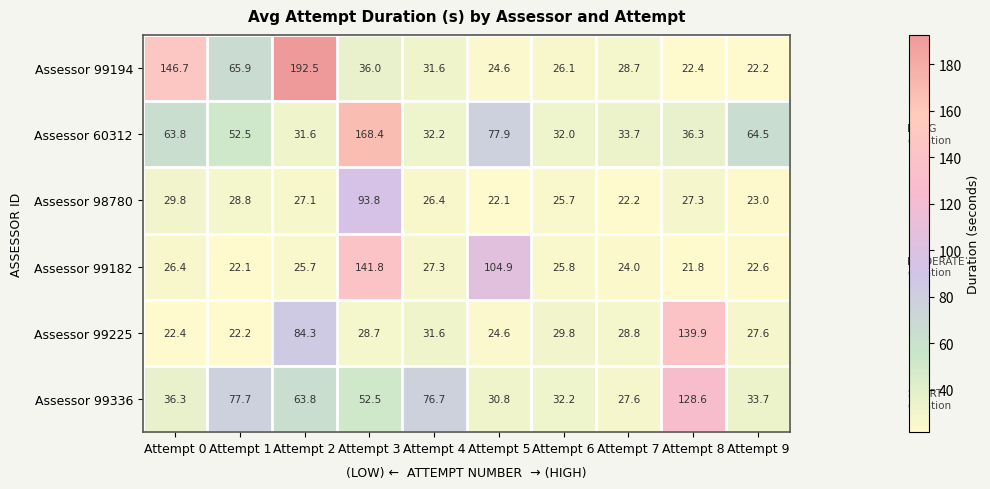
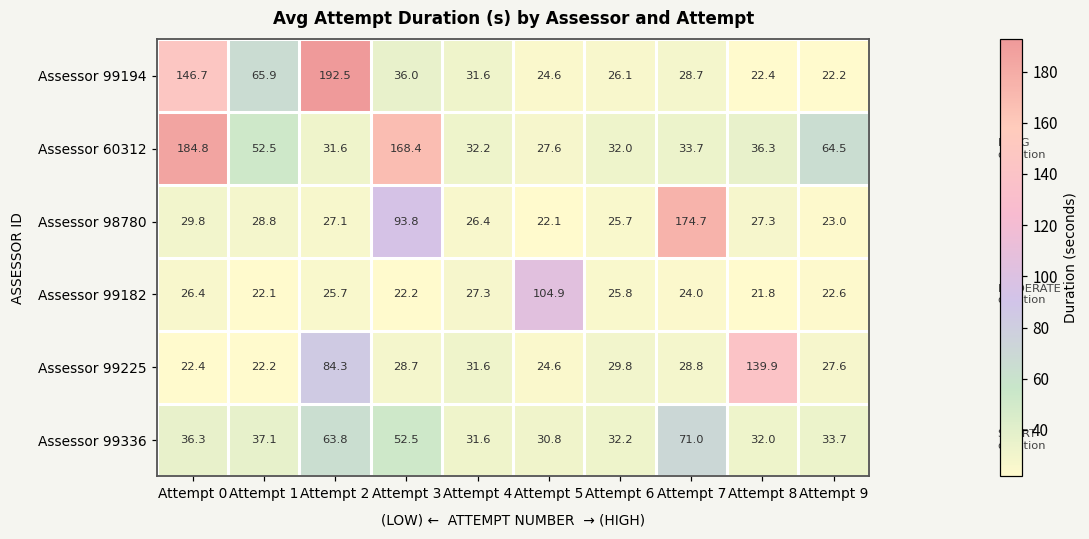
  {
    "Assessor 99194": {
      "Attempt 0": 146.7,
      "Attempt 1": 65.9,
      "Attempt 2": 192.5,
      "Attempt 3": 36.0,
      "Attempt 4": 31.6,
      "Attempt 5": 24.6,
      "Attempt 6": 26.1,
      "Attempt 7": 28.7,
      "Attempt 8": 22.4,
      "Attempt 9": 22.2
    },
    "Assessor 60312": {
-     "Attempt 0": 63.8,
+     "Attempt 0": 184.8,
      "Attempt 1": 52.5,
      "Attempt 2": 31.6,
      "Attempt 3": 168.4,
      "Attempt 4": 32.2,
-     "Attempt 5": 77.9,
+     "Attempt 5": 27.6,
      "Attempt 6": 32.0,
      "Attempt 7": 33.7,
      "Attempt 8": 36.3,
      "Attempt 9": 64.5
    },
    "Assessor 98780": {
      "Attempt 0": 29.8,
      "Attempt 1": 28.8,
      "Attempt 2": 27.1,
      "Attempt 3": 93.8,
      "Attempt 4": 26.4,
      "Attempt 5": 22.1,
      "Attempt 6": 25.7,
-     "Attempt 7": 22.2,
+     "Attempt 7": 174.7,
      "Attempt 8": 27.3,
      "Attempt 9": 23.0
    },
    "Assessor 99182": {
      "Attempt 0": 26.4,
      "Attempt 1": 22.1,
      "Attempt 2": 25.7,
-     "Attempt 3": 141.8,
+     "Attempt 3": 22.2,
      "Attempt 4": 27.3,
      "Attempt 5": 104.9,
      "Attempt 6": 25.8,
      "Attempt 7": 24.0,
      "Attempt 8": 21.8,
      "Attempt 9": 22.6
    },
    "Assessor 99225": {
      "Attempt 0": 22.4,
      "Attempt 1": 22.2,
      "Attempt 2": 84.3,
      "Attempt 3": 28.7,
      "Attempt 4": 31.6,
      "Attempt 5": 24.6,
      "Attempt 6": 29.8,
      "Attempt 7": 28.8,
      "Attempt 8": 139.9,
      "Attempt 9": 27.6
    },
    "Assessor 99336": {
      "Attempt 0": 36.3,
-     "Attempt 1": 77.7,
+     "Attempt 1": 37.1,
      "Attempt 2": 63.8,
      "Attempt 3": 52.5,
-     "Attempt 4": 76.7,
+     "Attempt 4": 31.6,
      "Attempt 5": 30.8,
      "Attempt 6": 32.2,
-     "Attempt 7": 27.6,
-     "Attempt 8": 128.6,
+     "Attempt 7": 71.0,
+     "Attempt 8": 32.0,
      "Attempt 9": 33.7
    }
  }
